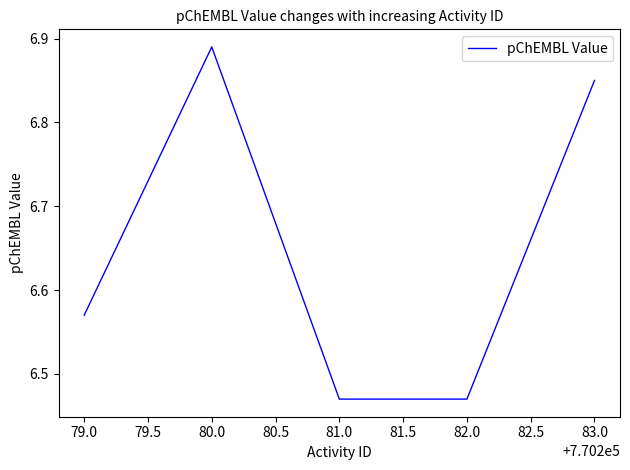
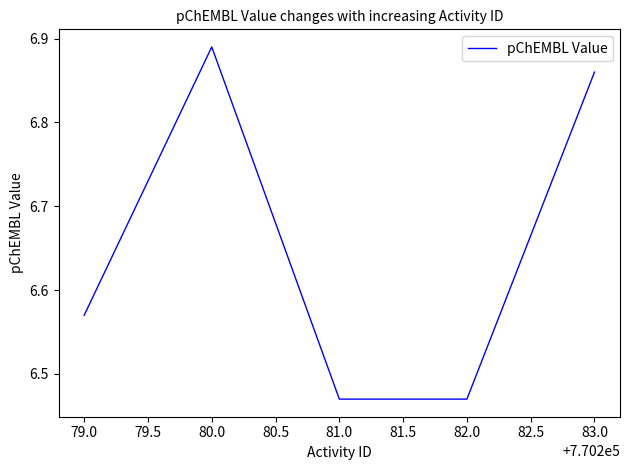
  {
    "79.0": 6.57,
    "80.0": 6.89,
    "81.0": 6.47,
    "82.0": 6.47,
-   "83.0": 6.85
+   "83.0": 6.86
  }
